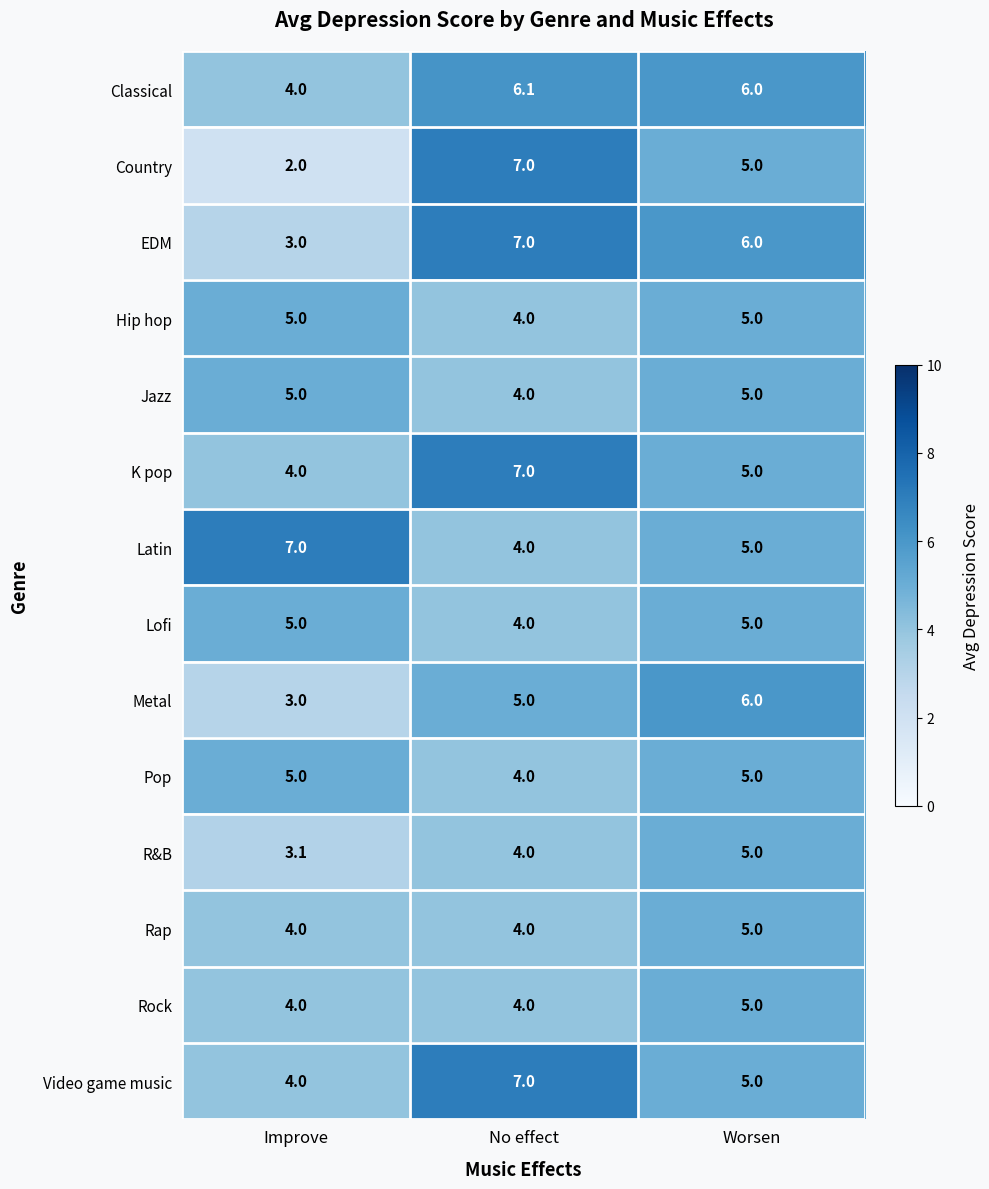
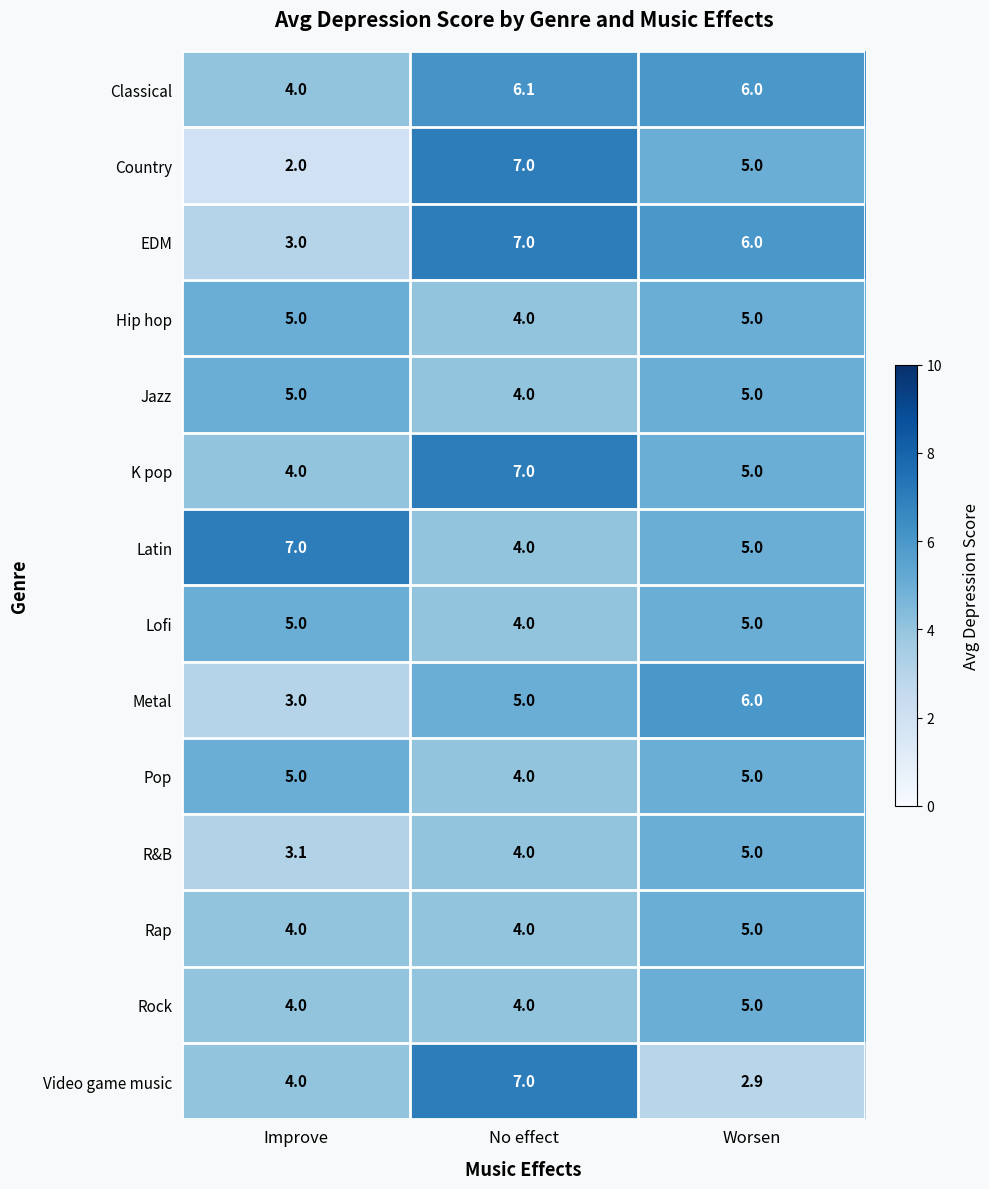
  {
    "Classical": {
      "Improve": 4.0,
      "No effect": 6.1,
      "Worsen": 6.0
    },
    "Country": {
      "Improve": 2.0,
      "No effect": 7.0,
      "Worsen": 5.0
    },
    "EDM": {
      "Improve": 3.0,
      "No effect": 7.0,
      "Worsen": 6.0
    },
    "Hip hop": {
      "Improve": 5.0,
      "No effect": 4.0,
      "Worsen": 5.0
    },
    "Jazz": {
      "Improve": 5.0,
      "No effect": 4.0,
      "Worsen": 5.0
    },
    "K pop": {
      "Improve": 4.0,
      "No effect": 7.0,
      "Worsen": 5.0
    },
    "Latin": {
      "Improve": 7.0,
      "No effect": 4.0,
      "Worsen": 5.0
    },
    "Lofi": {
      "Improve": 5.0,
      "No effect": 4.0,
      "Worsen": 5.0
    },
    "Metal": {
      "Improve": 3.0,
      "No effect": 5.0,
      "Worsen": 6.0
    },
    "Pop": {
      "Improve": 5.0,
      "No effect": 4.0,
      "Worsen": 5.0
    },
    "R&B": {
      "Improve": 3.1,
      "No effect": 4.0,
      "Worsen": 5.0
    },
    "Rap": {
      "Improve": 4.0,
      "No effect": 4.0,
      "Worsen": 5.0
    },
    "Rock": {
      "Improve": 4.0,
      "No effect": 4.0,
      "Worsen": 5.0
    },
    "Video game music": {
      "Improve": 4.0,
      "No effect": 7.0,
-     "Worsen": 5.0
+     "Worsen": 2.9
    }
  }
